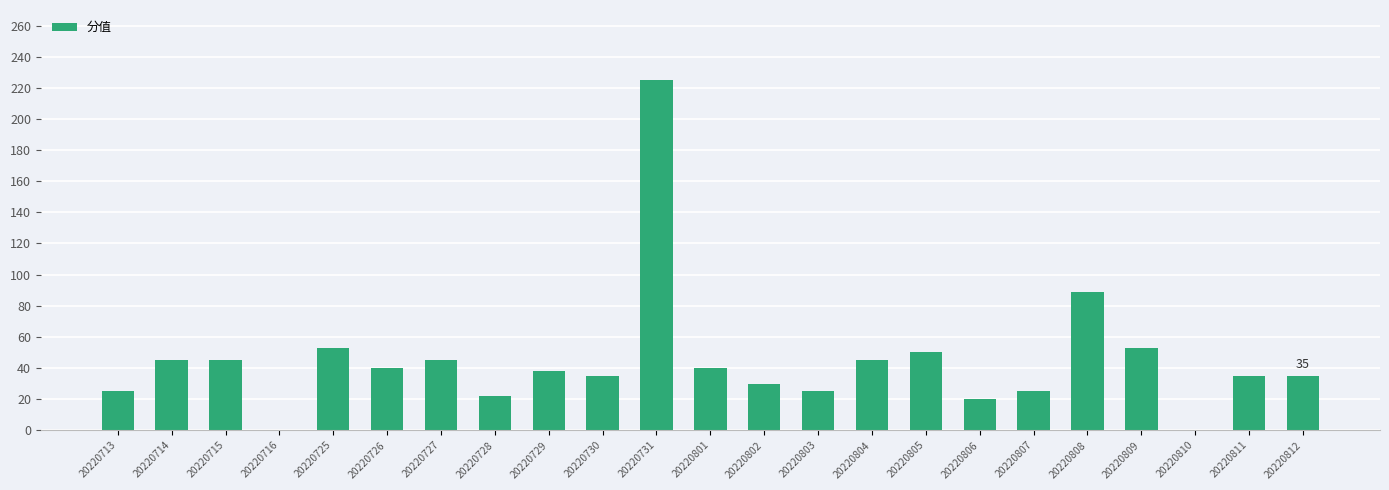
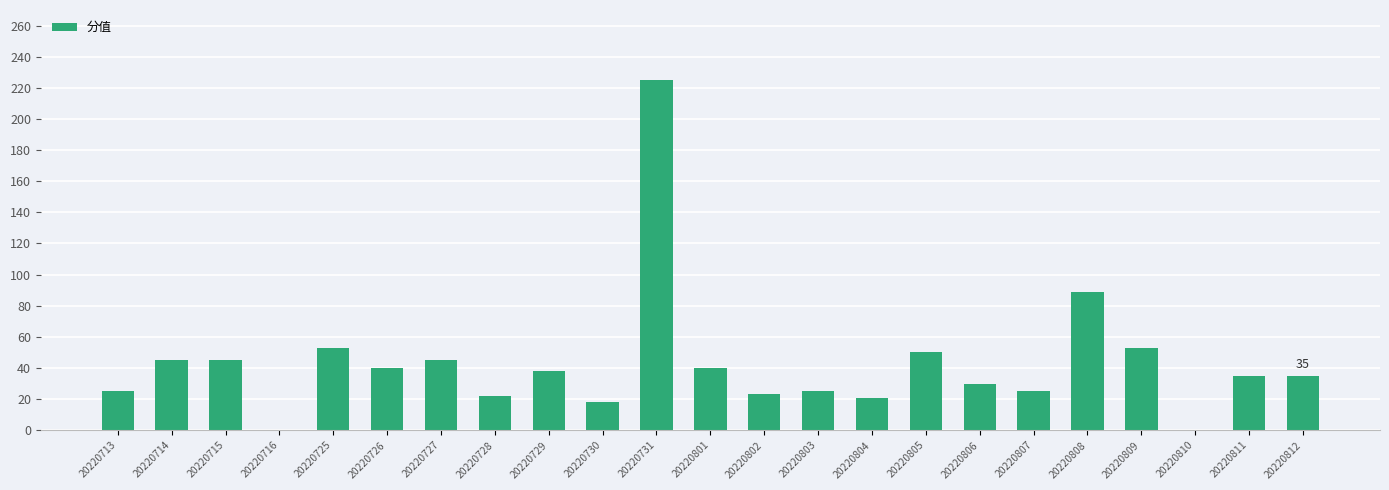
  {
    "20220713": 25,
    "20220714": 45,
    "20220715": 45,
    "20220716": 0,
    "20220725": 53,
    "20220726": 40,
    "20220727": 45,
    "20220728": 22,
    "20220729": 38,
-   "20220730": 35,
+   "20220730": 18,
    "20220731": 225,
    "20220801": 40,
-   "20220802": 30,
+   "20220802": 23,
    "20220803": 25,
-   "20220804": 45,
+   "20220804": 21,
    "20220805": 50,
-   "20220806": 20,
+   "20220806": 30,
    "20220807": 25,
    "20220808": 89,
    "20220809": 53,
    "20220810": 0,
    "20220811": 35
  }
